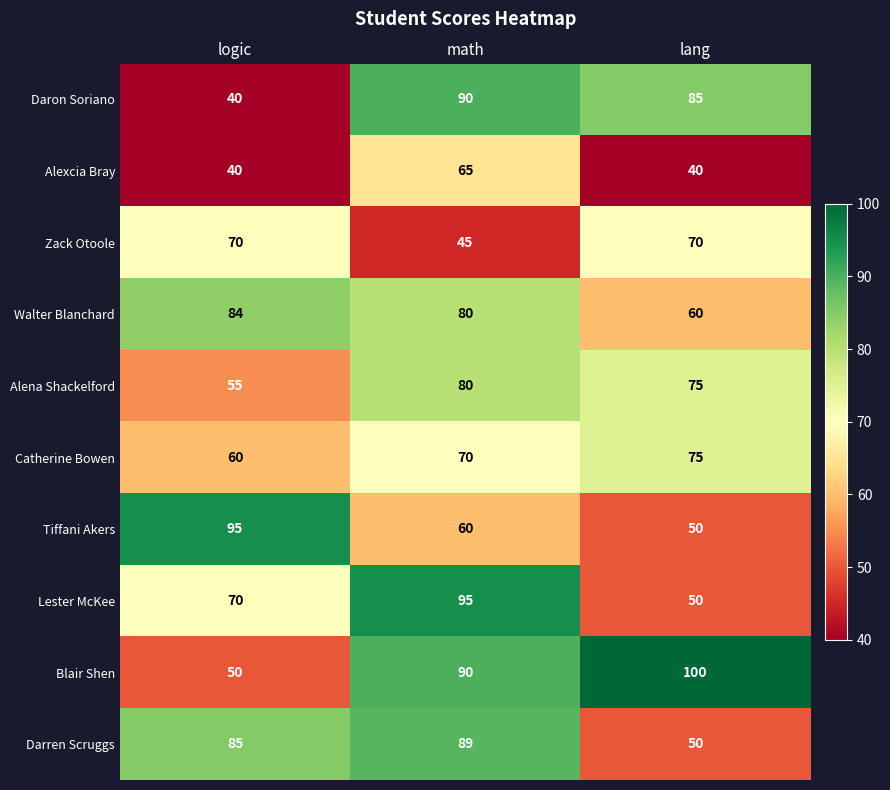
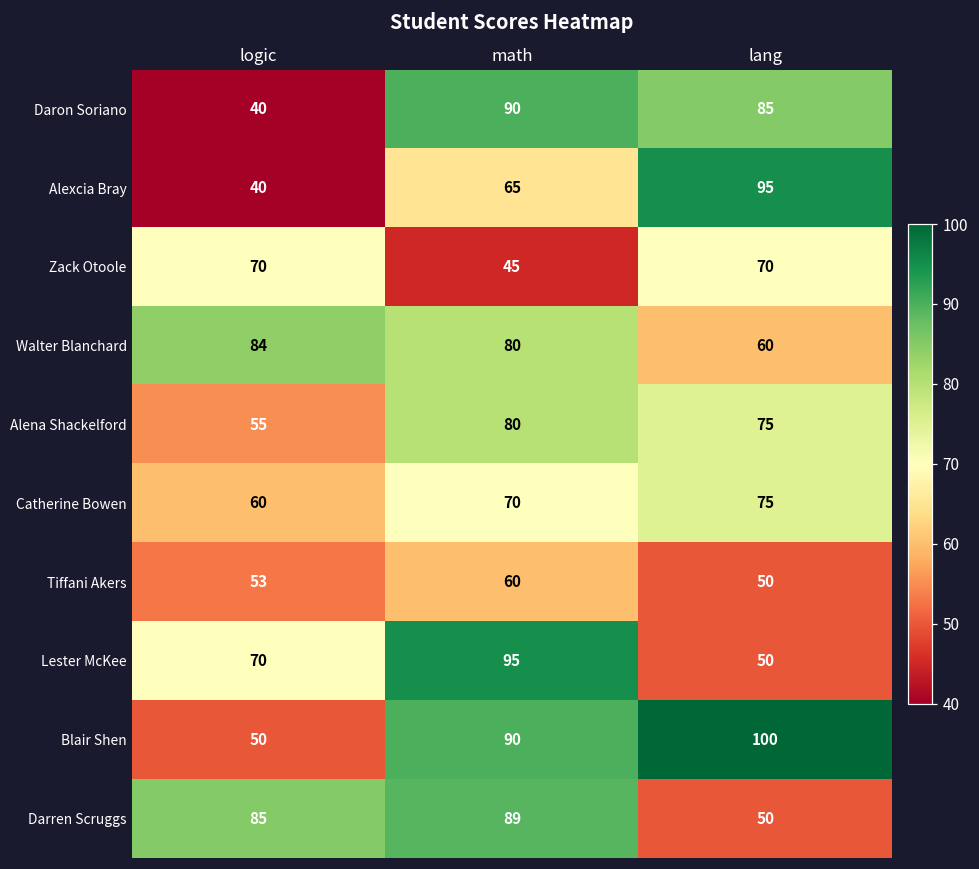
  {
    "Daron Soriano": {
      "logic": 40,
      "math": 90,
      "lang": 85
    },
    "Alexcia Bray": {
      "logic": 40,
      "math": 65,
-     "lang": 40
+     "lang": 95
    },
    "Zack Otoole": {
      "logic": 70,
      "math": 45,
      "lang": 70
    },
    "Walter Blanchard": {
      "logic": 84,
      "math": 80,
      "lang": 60
    },
    "Alena Shackelford": {
      "logic": 55,
      "math": 80,
      "lang": 75
    },
    "Catherine Bowen": {
      "logic": 60,
      "math": 70,
      "lang": 75
    },
    "Tiffani Akers": {
-     "logic": 95,
+     "logic": 53,
      "math": 60,
      "lang": 50
    },
    "Lester McKee": {
      "logic": 70,
      "math": 95,
      "lang": 50
    },
    "Blair Shen": {
      "logic": 50,
      "math": 90,
      "lang": 100
    },
    "Darren Scruggs": {
      "logic": 85,
      "math": 89,
      "lang": 50
    }
  }
